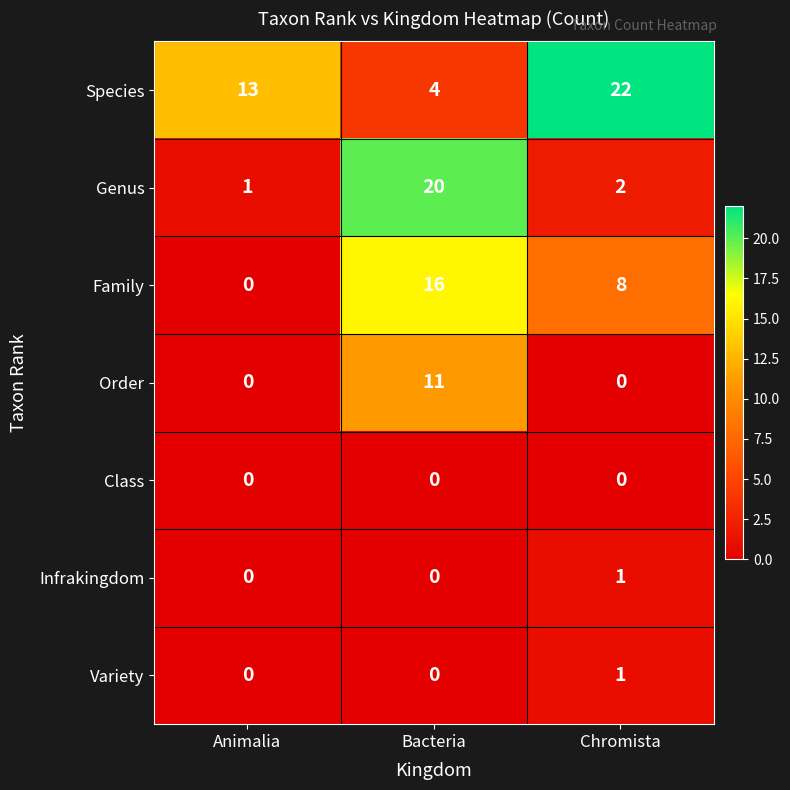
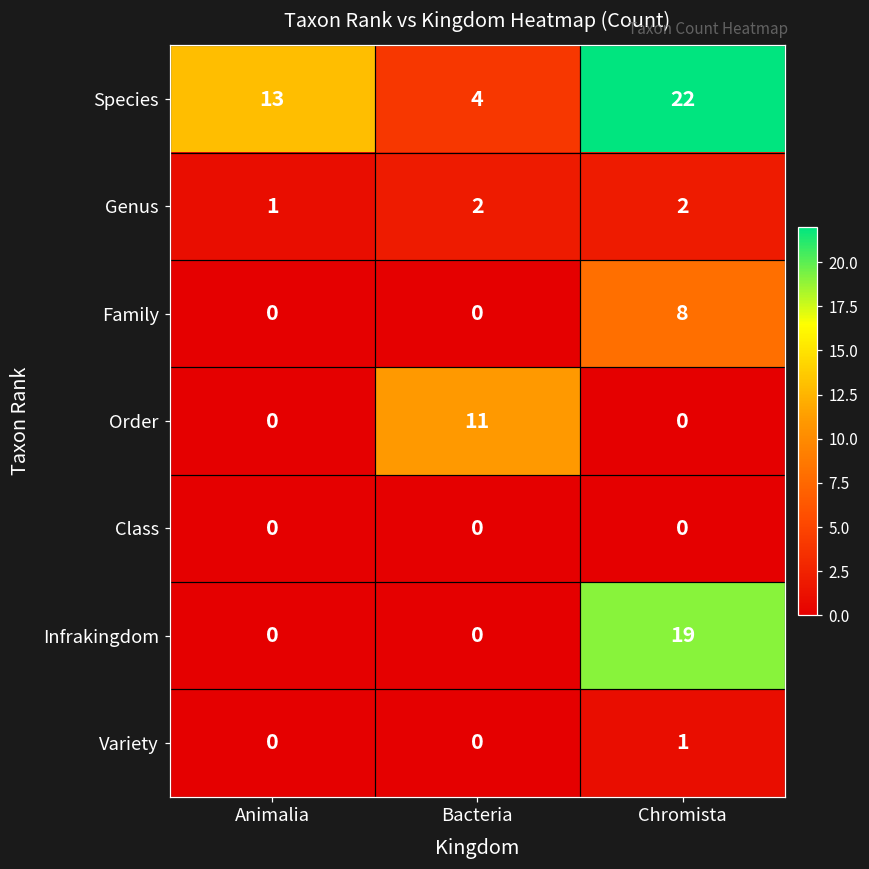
  {
    "Species": {
      "Animalia": 13,
      "Bacteria": 4,
      "Chromista": 22
    },
    "Genus": {
      "Animalia": 1,
-     "Bacteria": 20,
+     "Bacteria": 2,
      "Chromista": 2
    },
    "Family": {
      "Animalia": 0,
-     "Bacteria": 16,
+     "Bacteria": 0,
      "Chromista": 8
    },
    "Order": {
      "Animalia": 0,
      "Bacteria": 11,
      "Chromista": 0
    },
    "Class": {
      "Animalia": 0,
      "Bacteria": 0,
      "Chromista": 0
    },
    "Infrakingdom": {
      "Animalia": 0,
      "Bacteria": 0,
-     "Chromista": 1
+     "Chromista": 19
    },
    "Variety": {
      "Animalia": 0,
      "Bacteria": 0,
      "Chromista": 1
    }
  }
